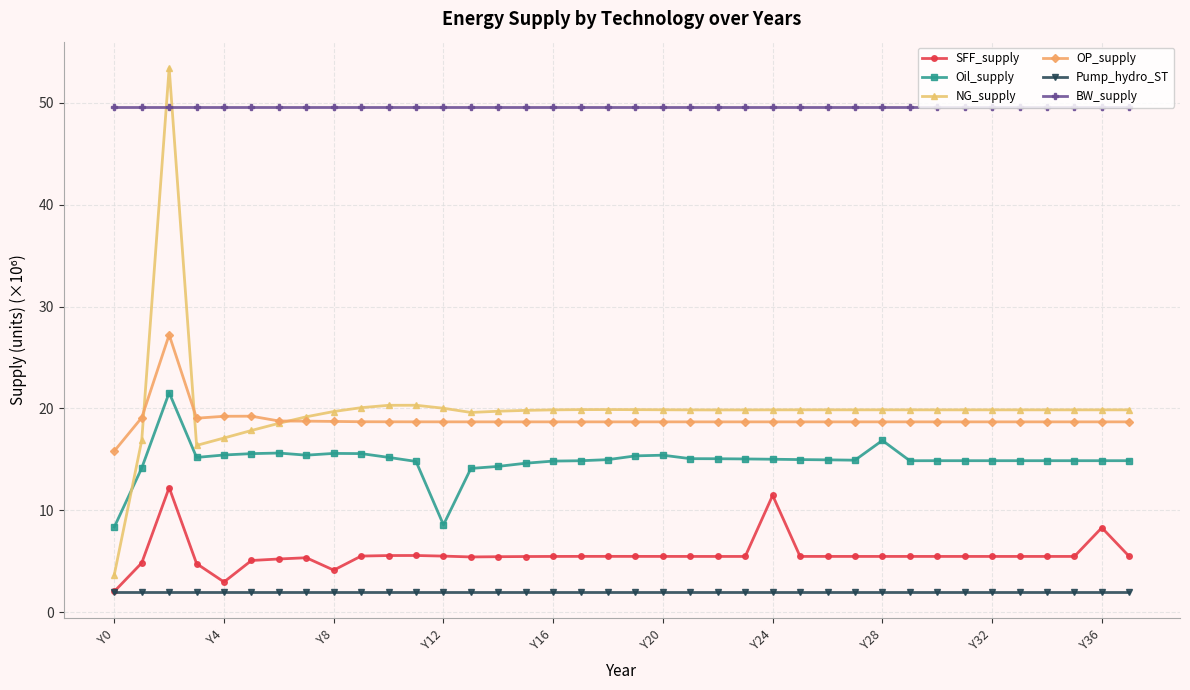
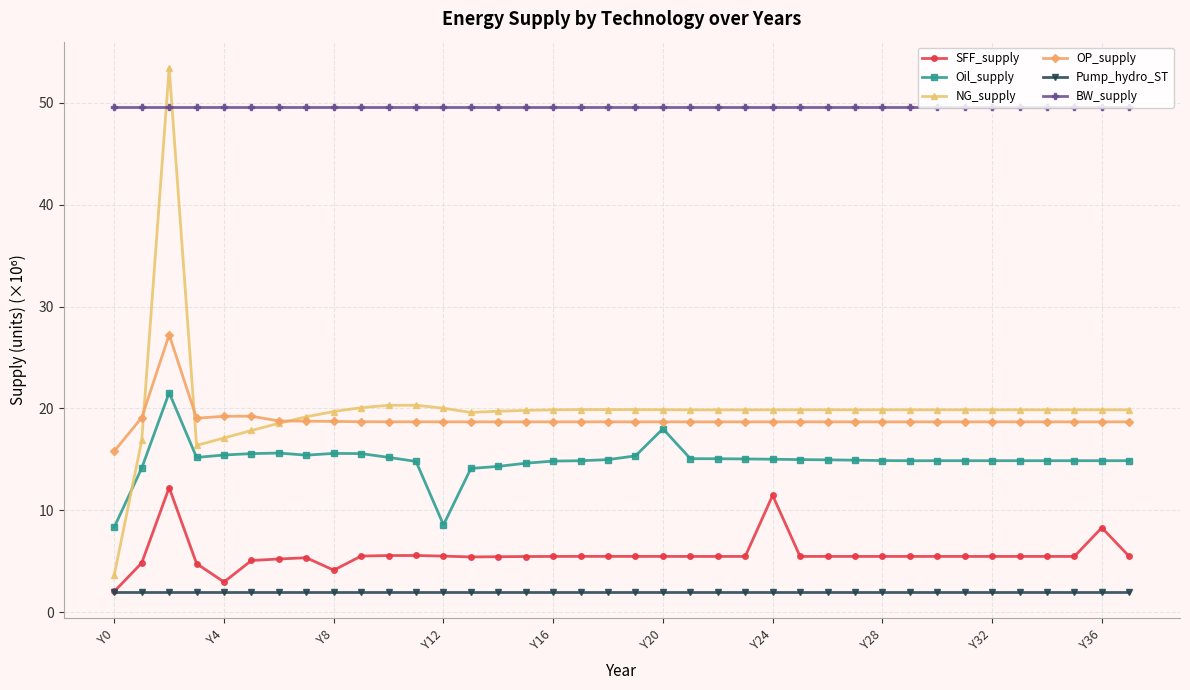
  {
    "SFF_supply": {
      "Y4": 3.0,
      "Y8": 4.1,
      "Y12": 5.5,
      "Y16": 5.5,
      "Y20": 5.5,
      "Y24": 11.5,
      "Y28": 5.5,
      "Y32": 5.5,
      "Y36": 8.3
    },
    "Oil_supply": {
      "Y0": 8.4,
      "Y4": 15.4,
      "Y8": 15.6,
      "Y12": 8.6,
      "Y16": 14.8,
-     "Y20": 15.4,
+     "Y20": 18.0,
      "Y24": 15.0,
-     "Y28": 16.9,
+     "Y28": 14.9,
      "Y32": 14.9,
      "Y36": 14.9
    },
    "Pump_hydro_ST": {
      "Y4": 2.0,
      "Y8": 2.0,
      "Y12": 2.0,
      "Y16": 2.0,
      "Y20": 2.0,
      "Y24": 2.0,
      "Y28": 2.0,
      "Y32": 2.0,
      "Y36": 2.0
    },
    "BW_supply": {
      "Y0": 49.6,
      "Y4": 49.6,
      "Y8": 49.6,
      "Y12": 49.6,
      "Y16": 49.6,
      "Y20": 49.6,
      "Y24": 49.6,
      "Y28": 49.6
    }
  }
